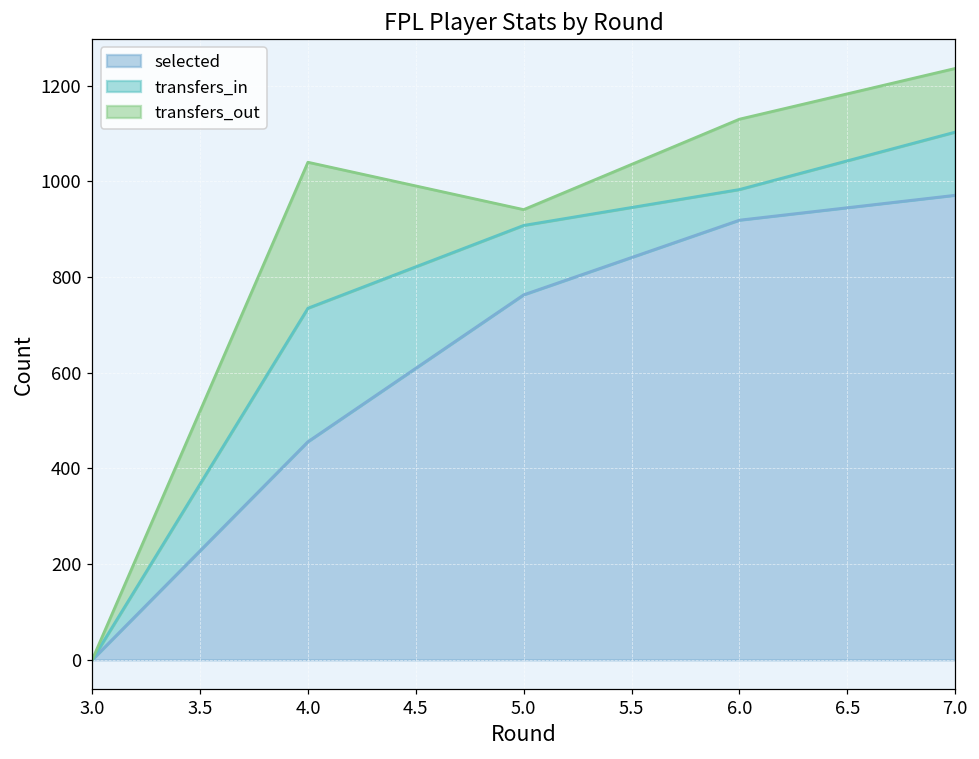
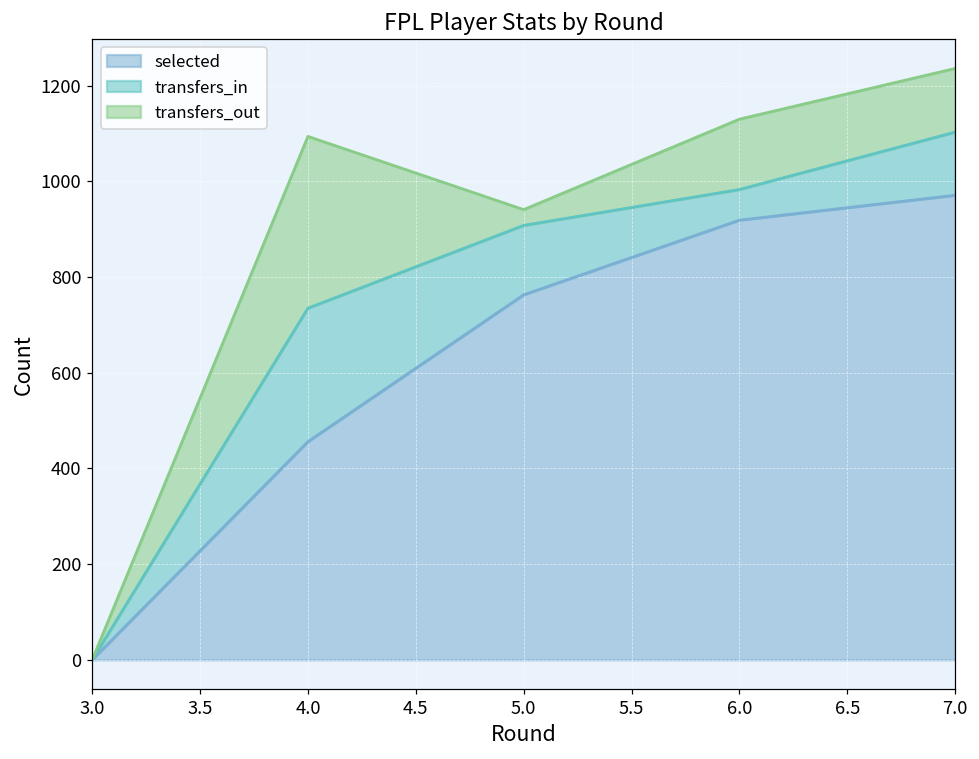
  {
    "transfers_out": {
-     "4.0": 310,
+     "4.0": 360,
      "5.0": 30,
      "6.0": 150,
      "7.0": 130
    }
  }
